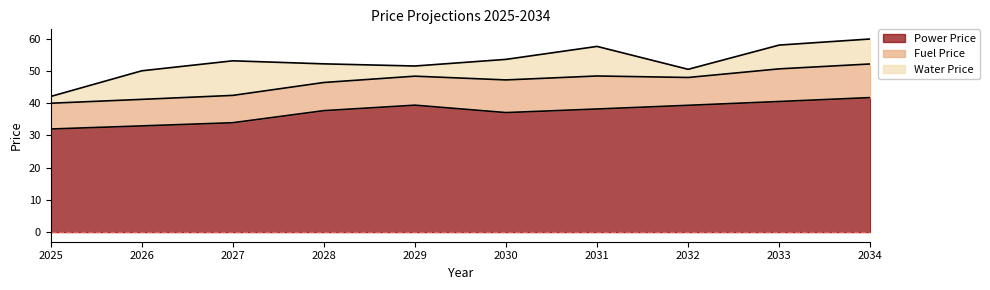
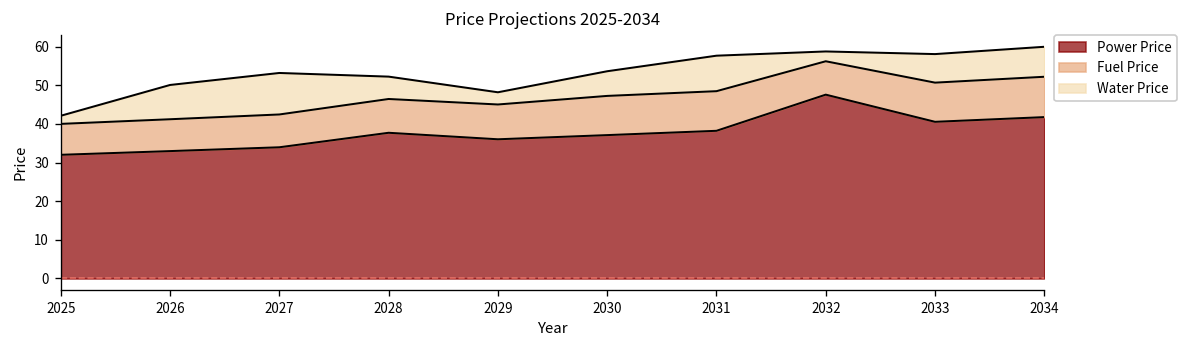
  {
    "Power Price": {
      "2025": 32,
      "2026": 33,
      "2027": 34,
      "2028": 38,
-     "2029": 39,
+     "2029": 36,
      "2030": 37,
      "2031": 38,
-     "2032": 39,
+     "2032": 48,
      "2033": 41,
      "2034": 42
    },
    "Fuel Price": {
      "2025": 8,
      "2026": 8,
      "2027": 8,
      "2028": 9,
      "2029": 9,
      "2030": 10,
      "2031": 10,
      "2032": 9,
      "2033": 10,
      "2034": 10
    },
    "Water Price": {
      "2025": 2,
      "2026": 9,
      "2027": 11,
      "2028": 6,
      "2029": 3,
      "2030": 6,
      "2031": 9,
      "2032": 3,
      "2033": 7,
      "2034": 8
    }
  }
